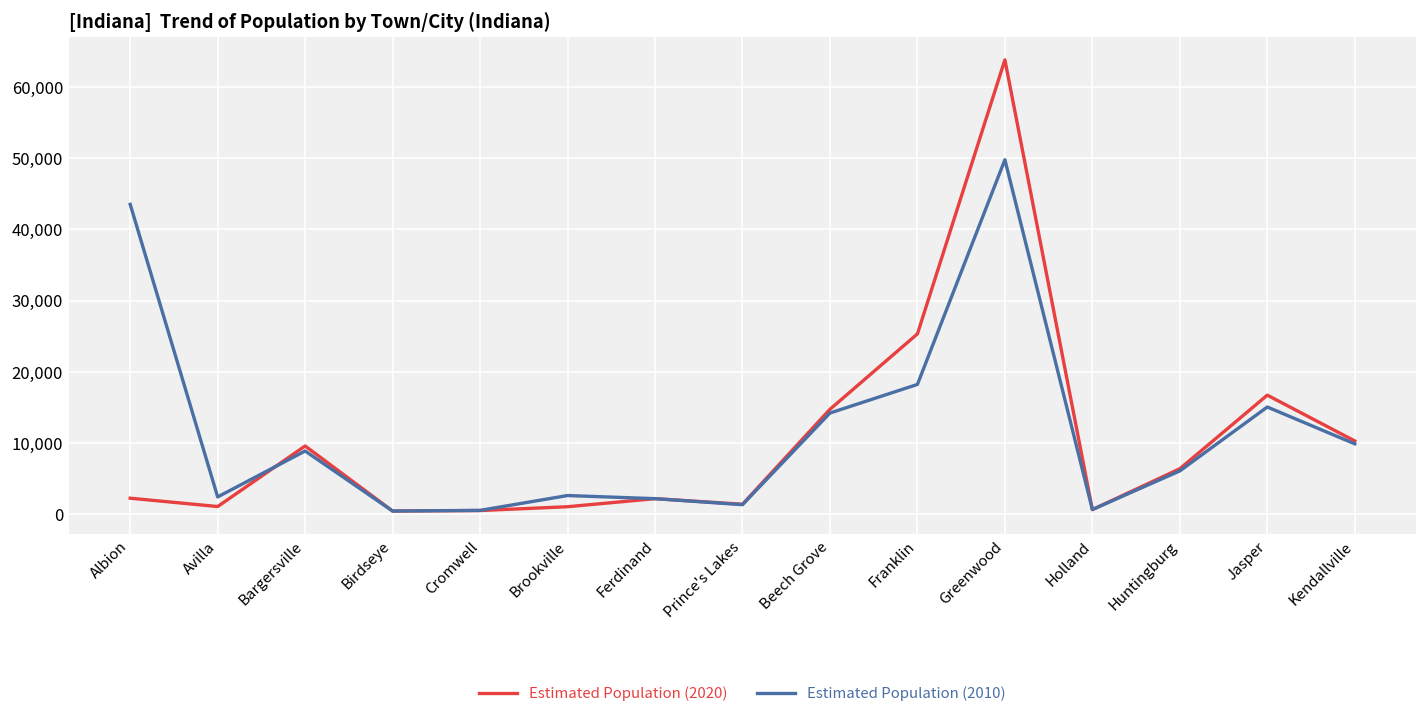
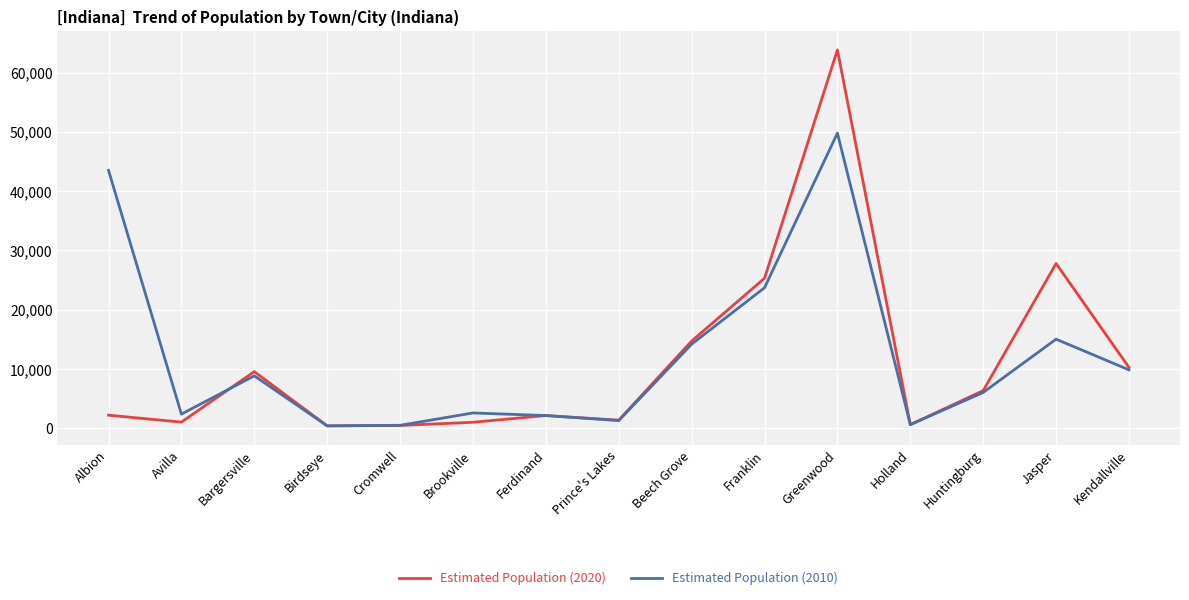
  {
    "Estimated Population (2020)": {
      "Albion": "2,000",
      "Avilla": "1,000",
      "Bargersville": "10,000",
      "Brookville": "1,000",
      "Beech Grove": "15,000",
      "Franklin": "25,000",
      "Greenwood": "64,000",
-     "Jasper": "17,000"
+     "Jasper": "28,000"
    },
    "Estimated Population (2010)": {
      "Albion": "44,000",
      "Avilla": "2,000",
      "Bargersville": "9,000",
      "Brookville": "3,000",
      "Beech Grove": "14,000",
-     "Franklin": "18,000",
+     "Franklin": "24,000",
      "Greenwood": "50,000",
      "Jasper": "15,000"
    }
  }
